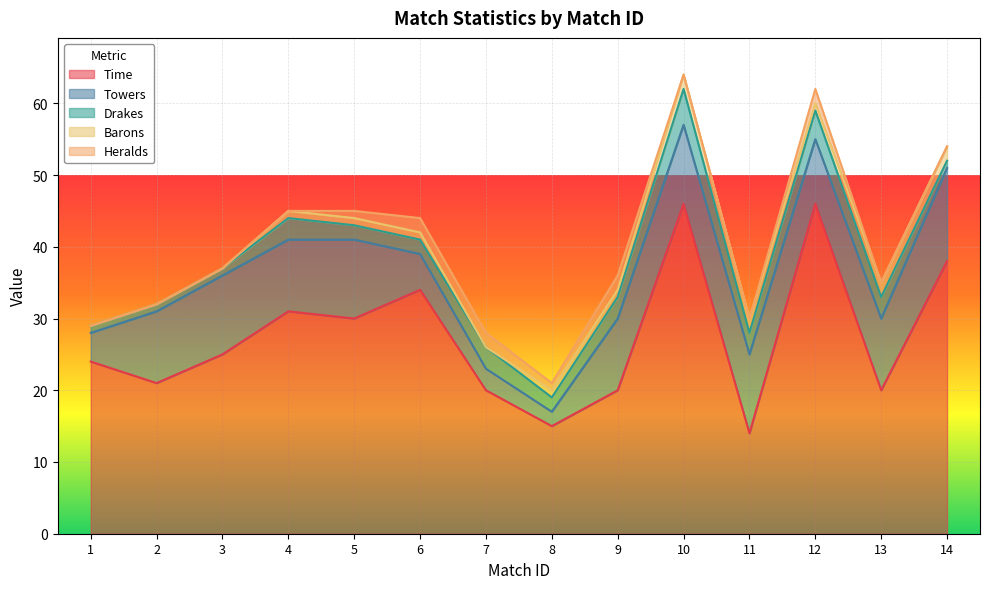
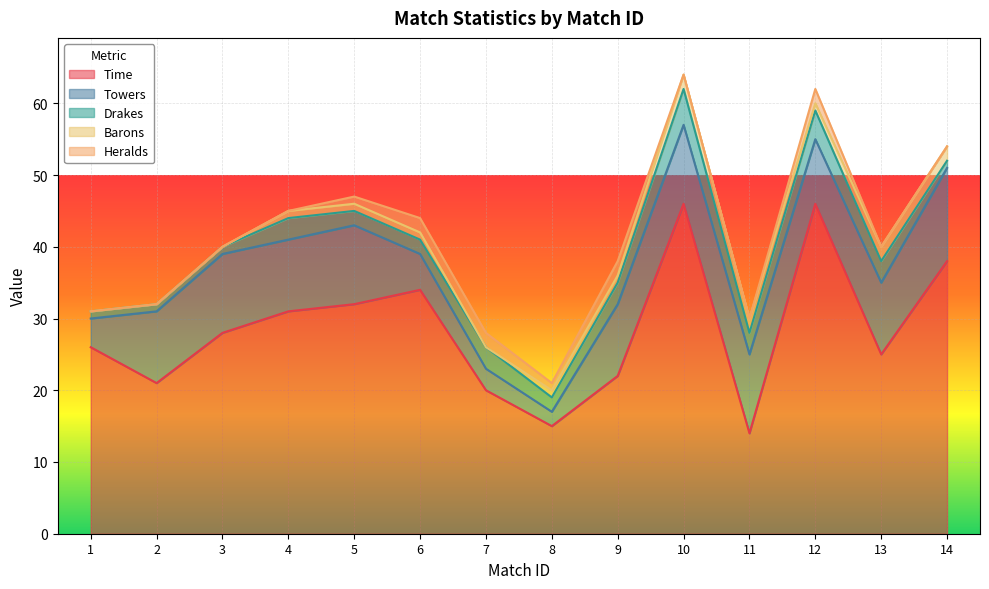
  {
    "Time": {
-     "1": 24,
+     "1": 26,
      "2": 21,
-     "3": 25,
+     "3": 28,
      "4": 31,
-     "5": 30,
+     "5": 32,
      "6": 34,
      "7": 20,
      "8": 15,
-     "9": 20,
+     "9": 22,
      "10": 46,
      "11": 14,
      "12": 46,
-     "13": 20,
+     "13": 25,
      "14": 38
    }
  }
